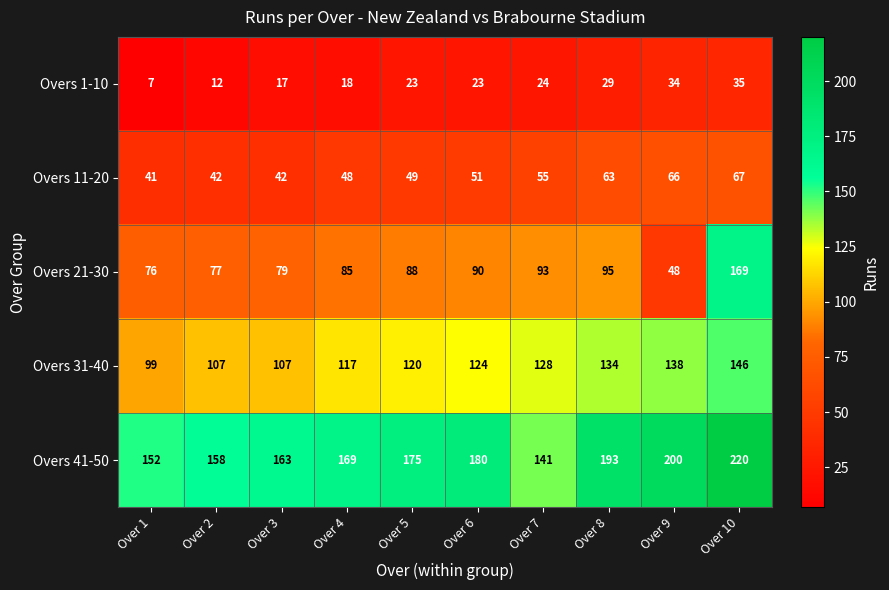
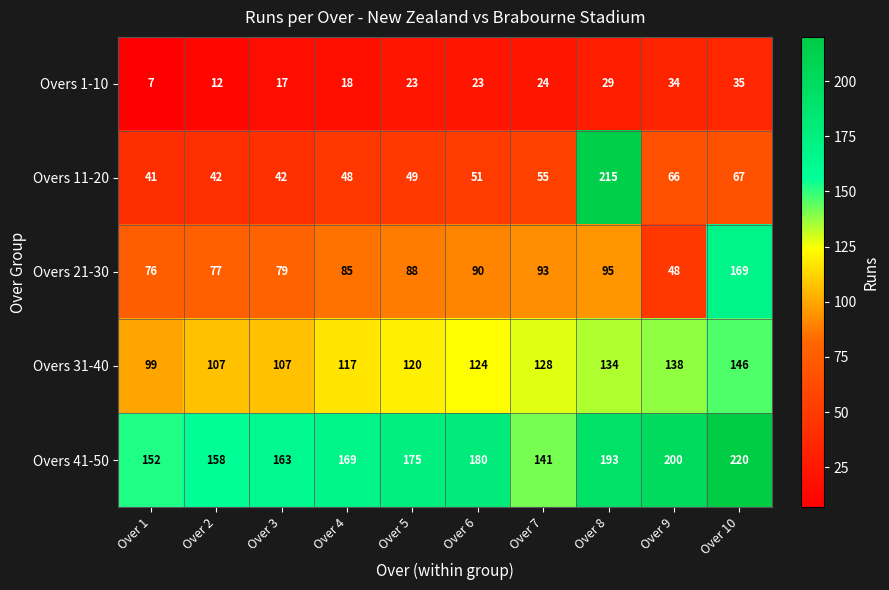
  {
    "Overs 1-10": {
      "Over 1": 7,
      "Over 2": 12,
      "Over 3": 17,
      "Over 4": 18,
      "Over 5": 23,
      "Over 6": 23,
      "Over 7": 24,
      "Over 8": 29,
      "Over 9": 34,
      "Over 10": 35
    },
    "Overs 11-20": {
      "Over 1": 41,
      "Over 2": 42,
      "Over 3": 42,
      "Over 4": 48,
      "Over 5": 49,
      "Over 6": 51,
      "Over 7": 55,
-     "Over 8": 63,
+     "Over 8": 215,
      "Over 9": 66,
      "Over 10": 67
    },
    "Overs 21-30": {
      "Over 1": 76,
      "Over 2": 77,
      "Over 3": 79,
      "Over 4": 85,
      "Over 5": 88,
      "Over 6": 90,
      "Over 7": 93,
      "Over 8": 95,
      "Over 9": 48,
      "Over 10": 169
    },
    "Overs 31-40": {
      "Over 1": 99,
      "Over 2": 107,
      "Over 3": 107,
      "Over 4": 117,
      "Over 5": 120,
      "Over 6": 124,
      "Over 7": 128,
      "Over 8": 134,
      "Over 9": 138,
      "Over 10": 146
    },
    "Overs 41-50": {
      "Over 1": 152,
      "Over 2": 158,
      "Over 3": 163,
      "Over 4": 169,
      "Over 5": 175,
      "Over 6": 180,
      "Over 7": 141,
      "Over 8": 193,
      "Over 9": 200,
      "Over 10": 220
    }
  }
